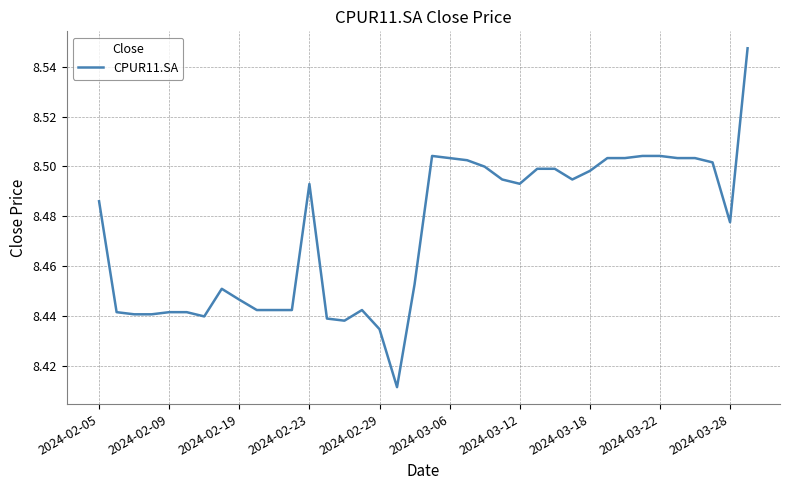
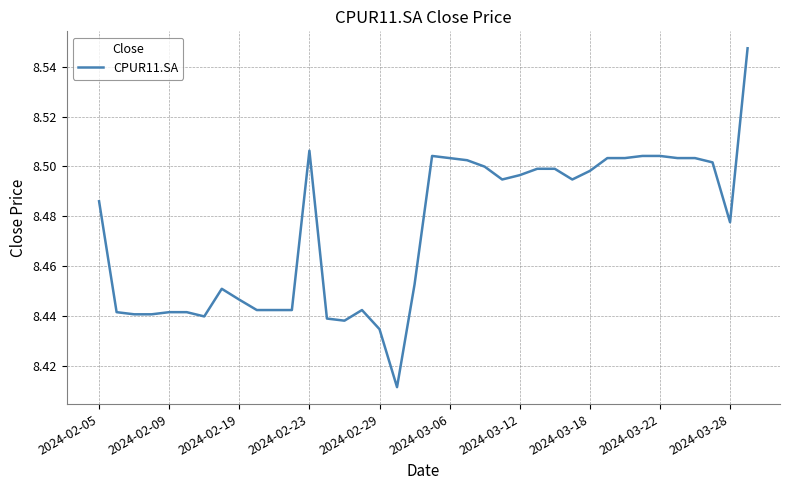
  {
    "2024-02-05": 8.486,
    "2024-02-09": 8.441,
    "2024-02-19": 8.447,
-   "2024-02-23": 8.493,
+   "2024-02-23": 8.506,
    "2024-02-29": 8.435,
    "2024-03-06": 8.503,
-   "2024-03-12": 8.493,
+   "2024-03-12": 8.497,
    "2024-03-18": 8.498,
    "2024-03-22": 8.504,
    "2024-03-28": 8.478
  }
